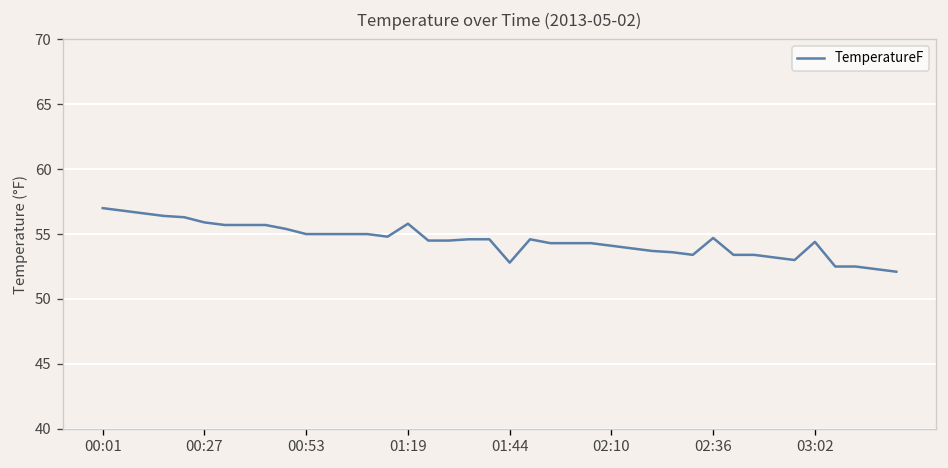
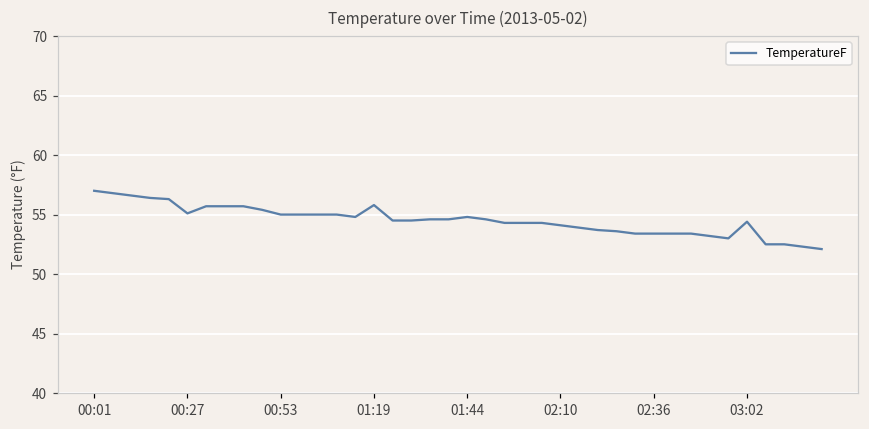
  {
    "00:01": 57.0,
-   "00:27": 55.9,
+   "00:27": 55.1,
    "00:53": 55.0,
    "01:19": 55.8,
-   "01:44": 52.8,
+   "01:44": 54.8,
    "02:10": 54.1,
-   "02:36": 54.7,
+   "02:36": 53.4,
    "03:02": 54.4
  }
